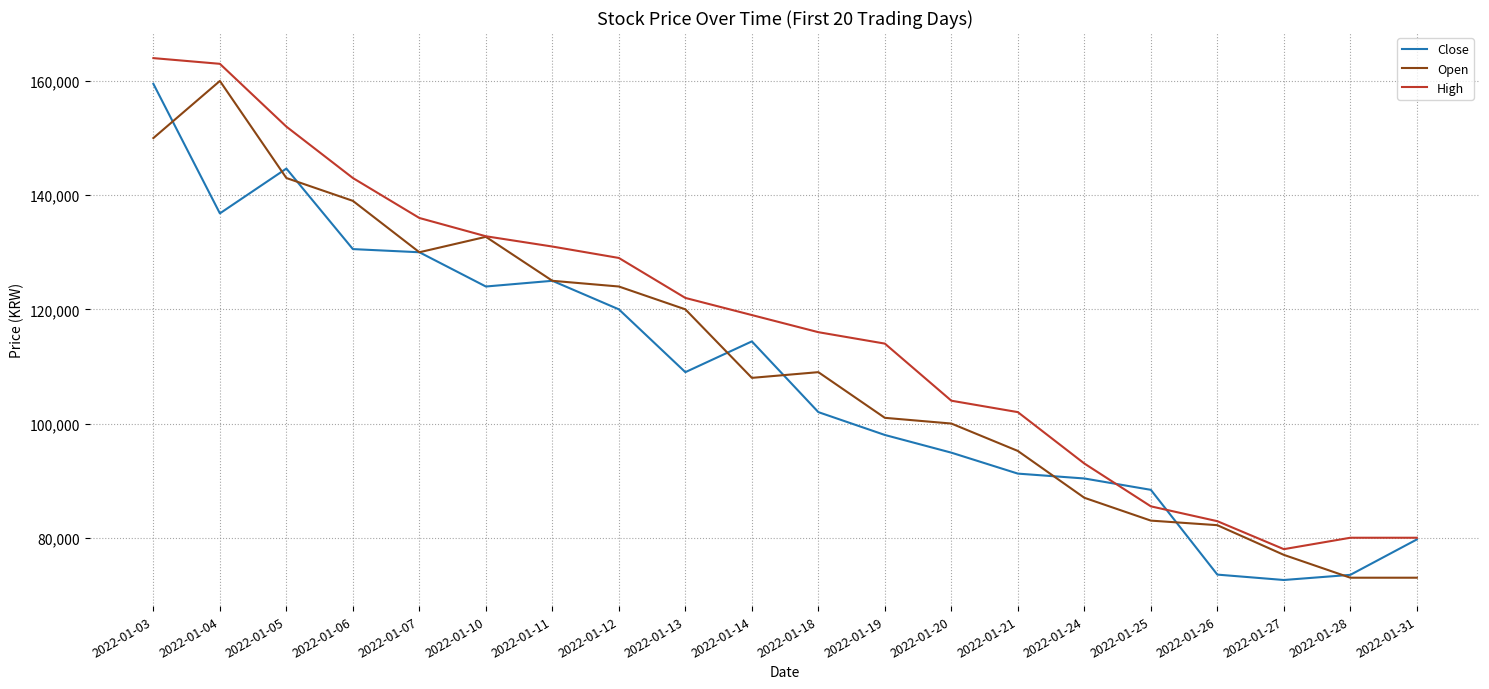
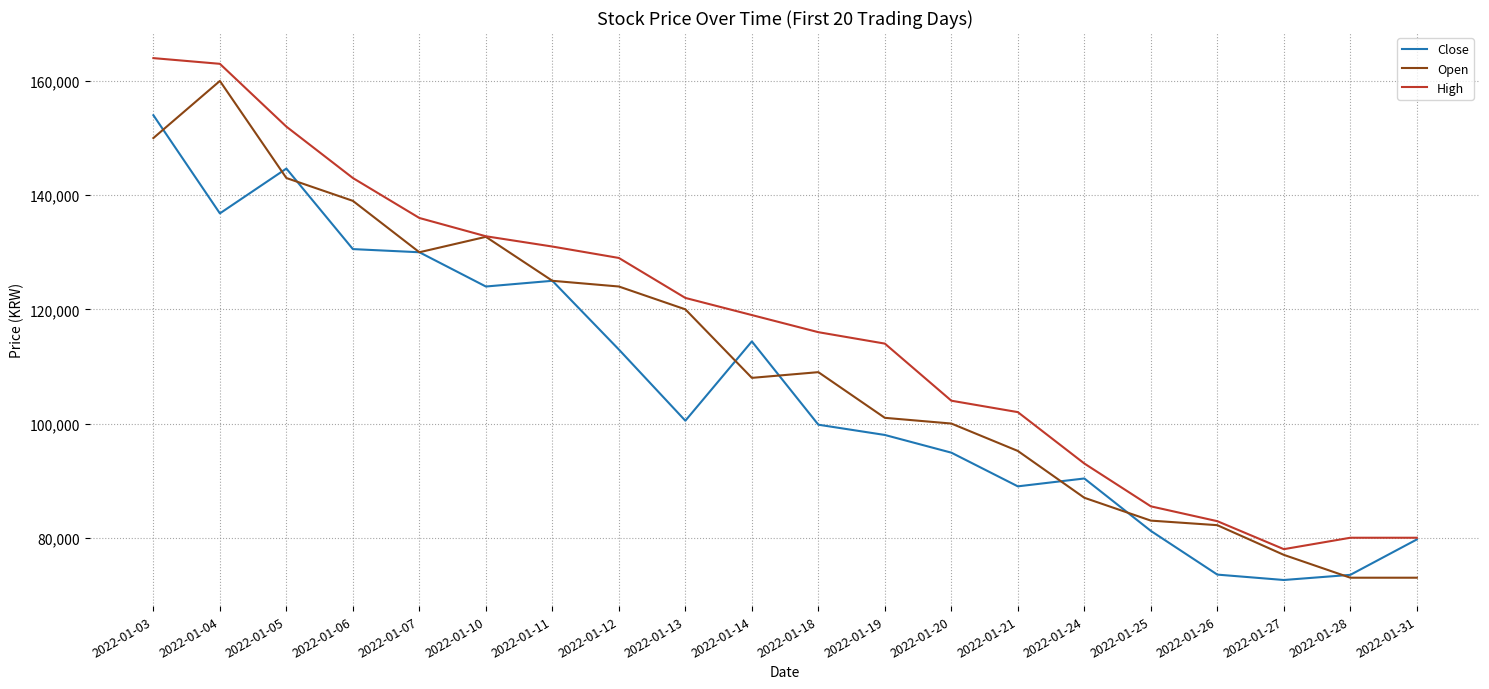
  {
    "Close": {
-     "2022-01-03": "159,000",
+     "2022-01-03": "154,000",
      "2022-01-04": "137,000",
      "2022-01-05": "145,000",
      "2022-01-06": "131,000",
      "2022-01-10": "124,000",
-     "2022-01-12": "120,000",
-     "2022-01-13": "109,000",
+     "2022-01-12": "113,000",
+     "2022-01-13": "100,000",
      "2022-01-14": "114,000",
-     "2022-01-18": "102,000",
+     "2022-01-18": "100,000",
      "2022-01-19": "98,000",
      "2022-01-20": "95,000",
-     "2022-01-21": "91,000",
+     "2022-01-21": "89,000",
      "2022-01-24": "90,000",
-     "2022-01-25": "88,000",
+     "2022-01-25": "81,000",
      "2022-01-26": "74,000",
      "2022-01-27": "73,000",
      "2022-01-28": "74,000"
    }
  }
